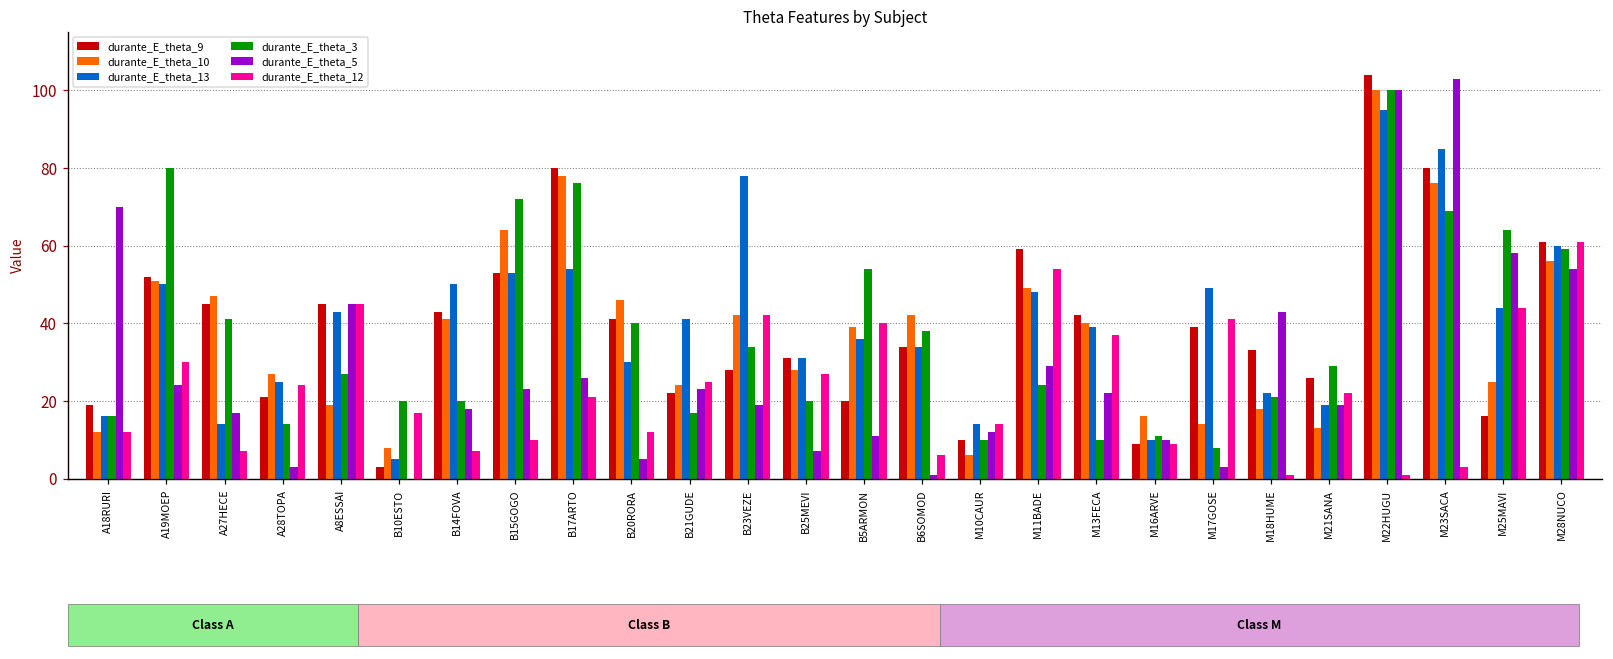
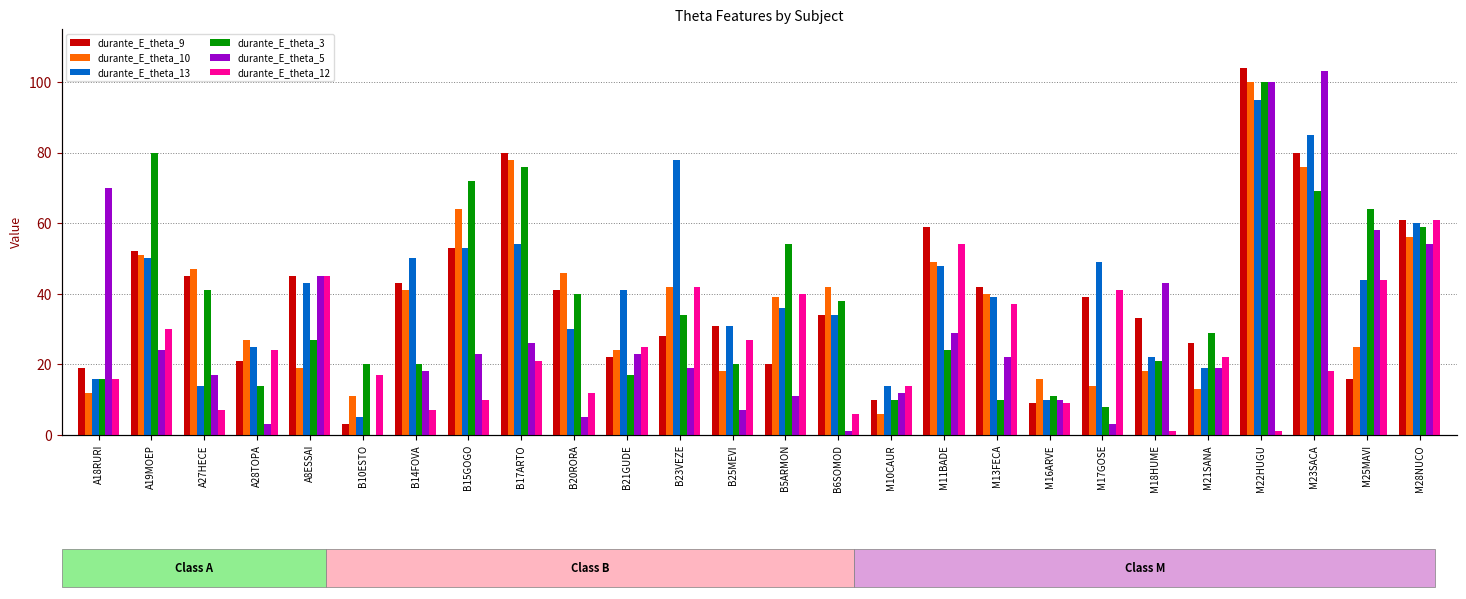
  {
    "durante_E_theta_9": {
      "A18RURI": 19,
      "A19MOEP": 52,
      "A27HECE": 45,
      "A28TOPA": 21,
      "A8ESSAI": 45,
      "B10ESTO": 3,
      "B14FOVA": 43,
      "B15GOGO": 53,
      "B17ARTO": 80,
      "B20RORA": 41,
      "B21GUDE": 22,
      "B23VEZE": 28,
      "B25MEVI": 31,
      "B5ARMON": 20,
      "B6SOMOD": 34,
      "M10CAUR": 10,
      "M11BADE": 59,
      "M13FECA": 42,
      "M16ARVE": 9,
      "M17GOSE": 39,
      "M18HUME": 33,
      "M21SANA": 26,
      "M22HUGU": 104,
      "M23SACA": 80,
      "M25MAVI": 16,
      "M28NUCO": 61
    },
    "durante_E_theta_10": {
      "A18RURI": 12,
      "A19MOEP": 51,
      "A27HECE": 47,
      "A28TOPA": 27,
      "A8ESSAI": 19,
-     "B10ESTO": 8,
+     "B10ESTO": 11,
      "B14FOVA": 41,
      "B15GOGO": 64,
      "B17ARTO": 78,
      "B20RORA": 46,
      "B21GUDE": 24,
      "B23VEZE": 42,
-     "B25MEVI": 28,
+     "B25MEVI": 18,
      "B5ARMON": 39,
      "B6SOMOD": 42,
      "M10CAUR": 6,
      "M11BADE": 49,
      "M13FECA": 40,
      "M16ARVE": 16,
      "M17GOSE": 14,
      "M18HUME": 18,
      "M21SANA": 13,
      "M22HUGU": 100,
      "M23SACA": 76,
      "M25MAVI": 25,
      "M28NUCO": 56
    },
    "durante_E_theta_13": {
      "A18RURI": 16,
      "A19MOEP": 50,
      "A27HECE": 14,
      "A28TOPA": 25,
      "A8ESSAI": 43,
      "B10ESTO": 5,
      "B14FOVA": 50,
      "B15GOGO": 53,
      "B17ARTO": 54,
      "B20RORA": 30,
      "B21GUDE": 41,
      "B23VEZE": 78,
      "B25MEVI": 31,
      "B5ARMON": 36,
      "B6SOMOD": 34,
      "M10CAUR": 14,
      "M11BADE": 48,
      "M13FECA": 39,
      "M16ARVE": 10,
      "M17GOSE": 49,
      "M18HUME": 22,
      "M21SANA": 19,
      "M22HUGU": 95,
      "M23SACA": 85,
      "M25MAVI": 44,
      "M28NUCO": 60
    },
    "durante_E_theta_3": {
      "A18RURI": 16,
      "A19MOEP": 80,
      "A27HECE": 41,
      "A28TOPA": 14,
      "A8ESSAI": 27,
      "B10ESTO": 20,
      "B14FOVA": 20,
      "B15GOGO": 72,
      "B17ARTO": 76,
      "B20RORA": 40,
      "B21GUDE": 17,
      "B23VEZE": 34,
      "B25MEVI": 20,
      "B5ARMON": 54,
      "B6SOMOD": 38,
      "M10CAUR": 10,
      "M11BADE": 24,
      "M13FECA": 10,
      "M16ARVE": 11,
      "M17GOSE": 8,
      "M18HUME": 21,
      "M21SANA": 29,
      "M22HUGU": 100,
      "M23SACA": 69,
      "M25MAVI": 64,
      "M28NUCO": 59
    },
    "durante_E_theta_5": {
      "A18RURI": 70,
      "A19MOEP": 24,
      "A27HECE": 17,
      "A28TOPA": 3,
      "A8ESSAI": 45,
      "B10ESTO": 0,
      "B14FOVA": 18,
      "B15GOGO": 23,
      "B17ARTO": 26,
      "B20RORA": 5,
      "B21GUDE": 23,
      "B23VEZE": 19,
      "B25MEVI": 7,
      "B5ARMON": 11,
      "B6SOMOD": 1,
      "M10CAUR": 12,
      "M11BADE": 29,
      "M13FECA": 22,
      "M16ARVE": 10,
      "M17GOSE": 3,
      "M18HUME": 43,
      "M21SANA": 19,
      "M22HUGU": 100,
      "M23SACA": 103,
      "M25MAVI": 58,
      "M28NUCO": 54
    },
    "durante_E_theta_12": {
-     "A18RURI": 12,
+     "A18RURI": 16,
      "A19MOEP": 30,
      "A27HECE": 7,
      "A28TOPA": 24,
      "A8ESSAI": 45,
      "B10ESTO": 17,
      "B14FOVA": 7,
      "B15GOGO": 10,
      "B17ARTO": 21,
      "B20RORA": 12,
      "B21GUDE": 25,
      "B23VEZE": 42,
      "B25MEVI": 27,
      "B5ARMON": 40,
      "B6SOMOD": 6,
      "M10CAUR": 14,
      "M11BADE": 54,
      "M13FECA": 37,
      "M16ARVE": 9,
      "M17GOSE": 41,
      "M18HUME": 1,
      "M21SANA": 22,
      "M22HUGU": 1,
-     "M23SACA": 3,
+     "M23SACA": 18,
      "M25MAVI": 44,
      "M28NUCO": 61
    }
  }
